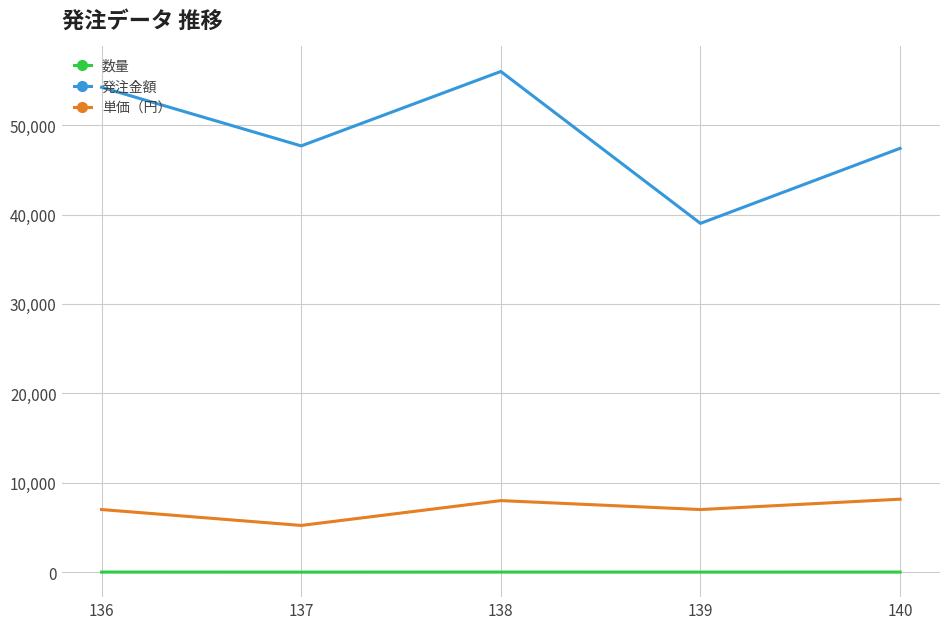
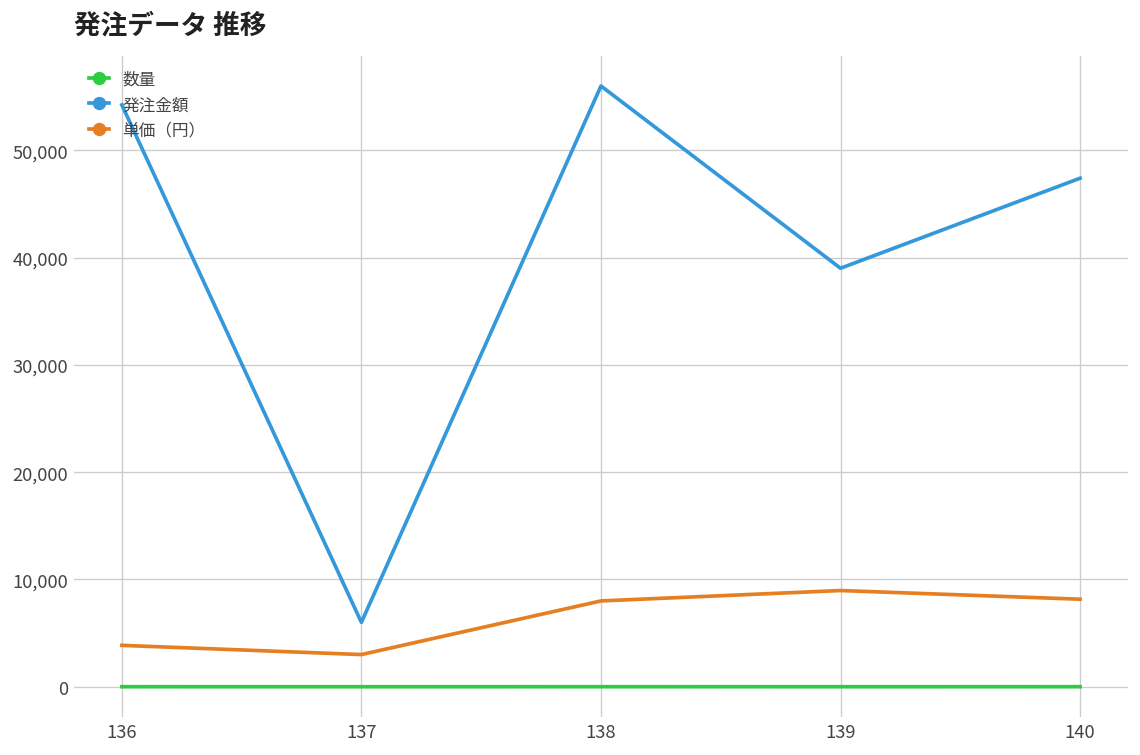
  {
    "数量": {
      "136": "0",
      "137": "0",
      "138": "0",
      "139": "0",
      "140": "0"
    },
    "発注金額": {
      "136": "54,000",
-     "137": "48,000",
+     "137": "6,000",
      "138": "56,000",
      "139": "39,000",
      "140": "47,000"
    },
    "単価（円）": {
-     "136": "7,000",
-     "137": "5,000",
+     "136": "4,000",
+     "137": "3,000",
      "138": "8,000",
-     "139": "7,000",
+     "139": "9,000",
      "140": "8,000"
    }
  }
